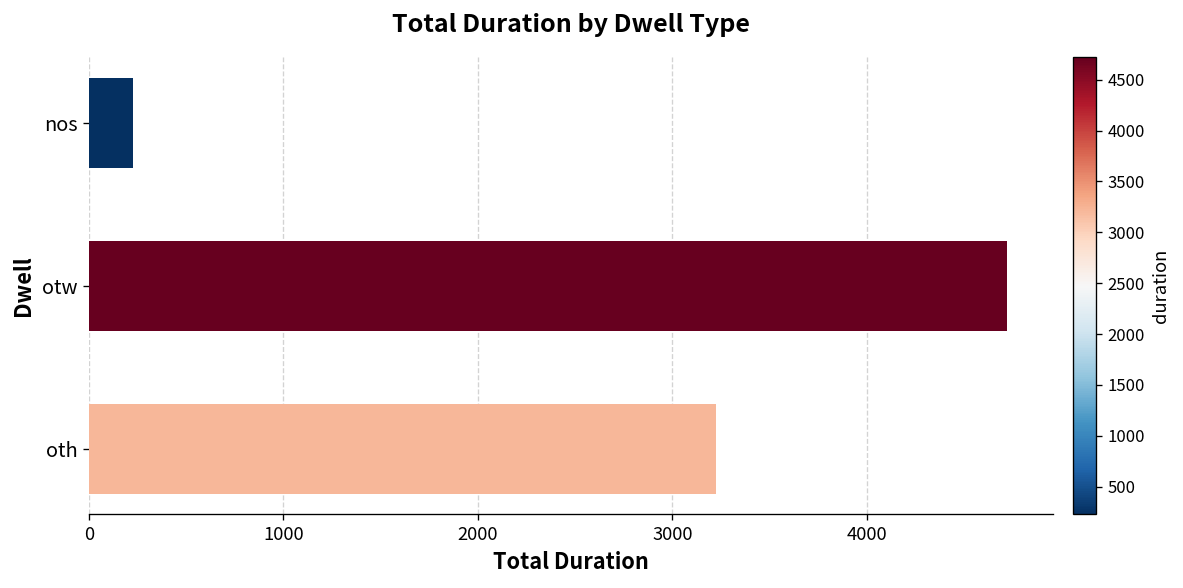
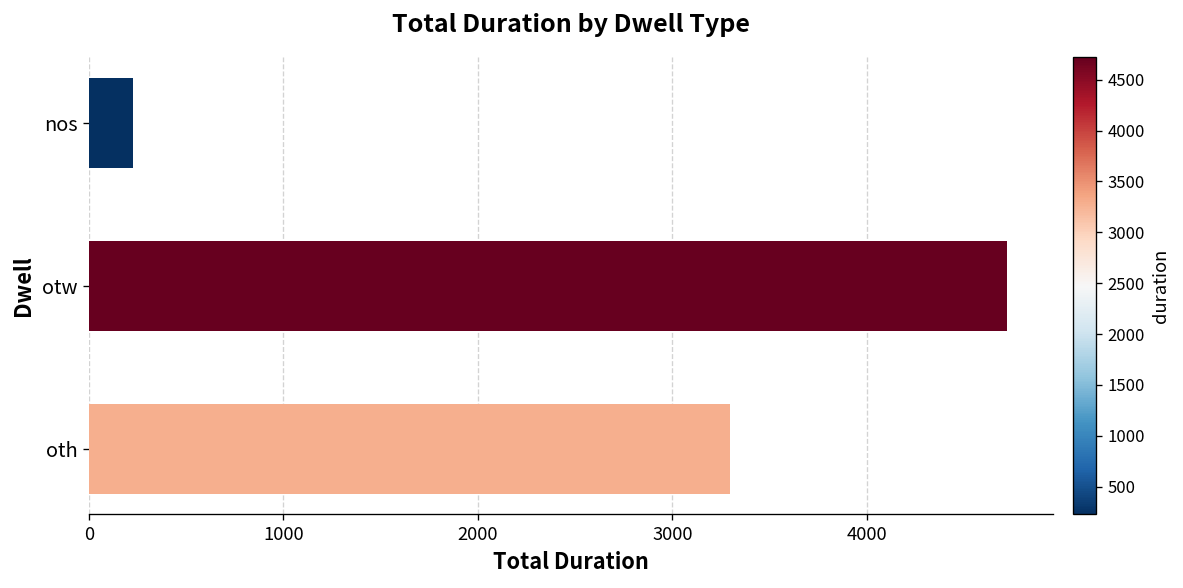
  {
    "nos": 230,
    "otw": 4720,
-   "oth": 3230
+   "oth": 3300
  }
